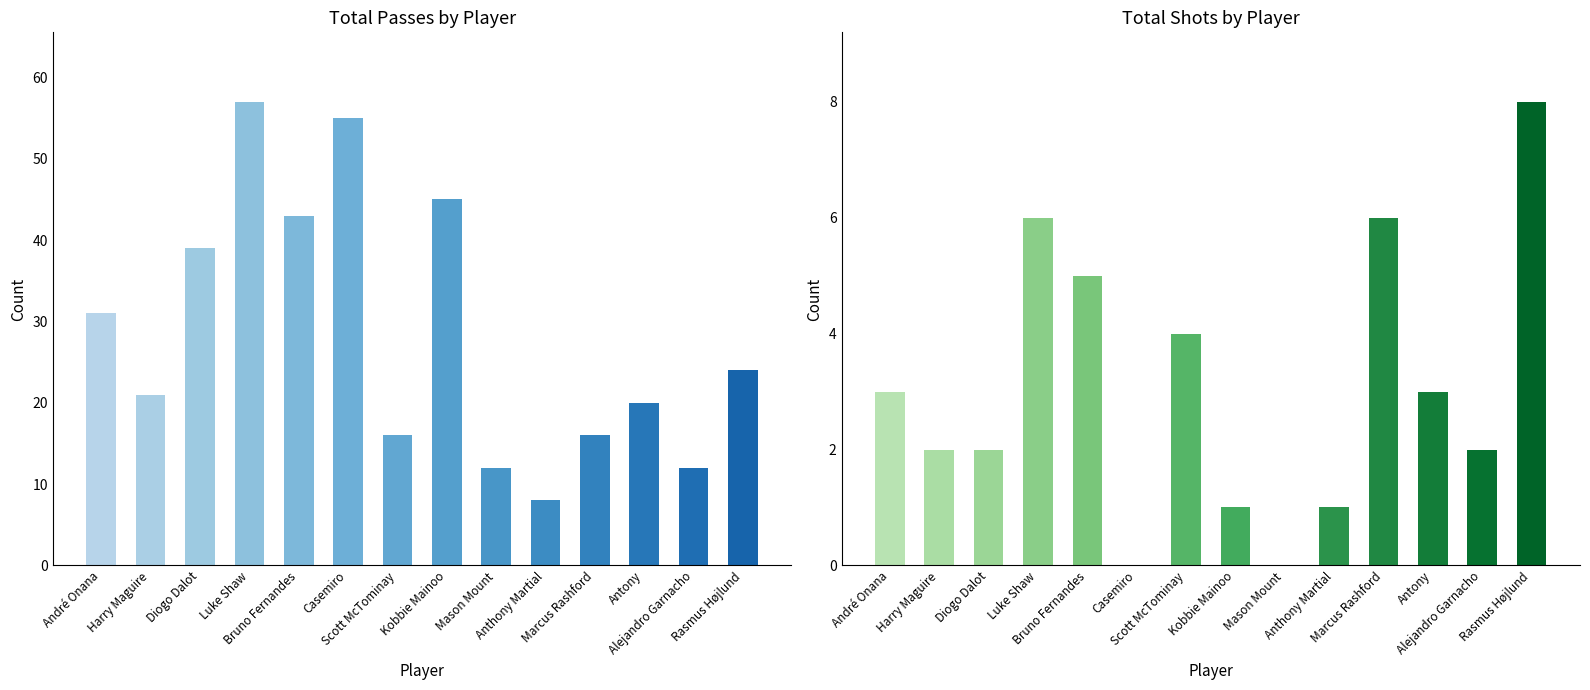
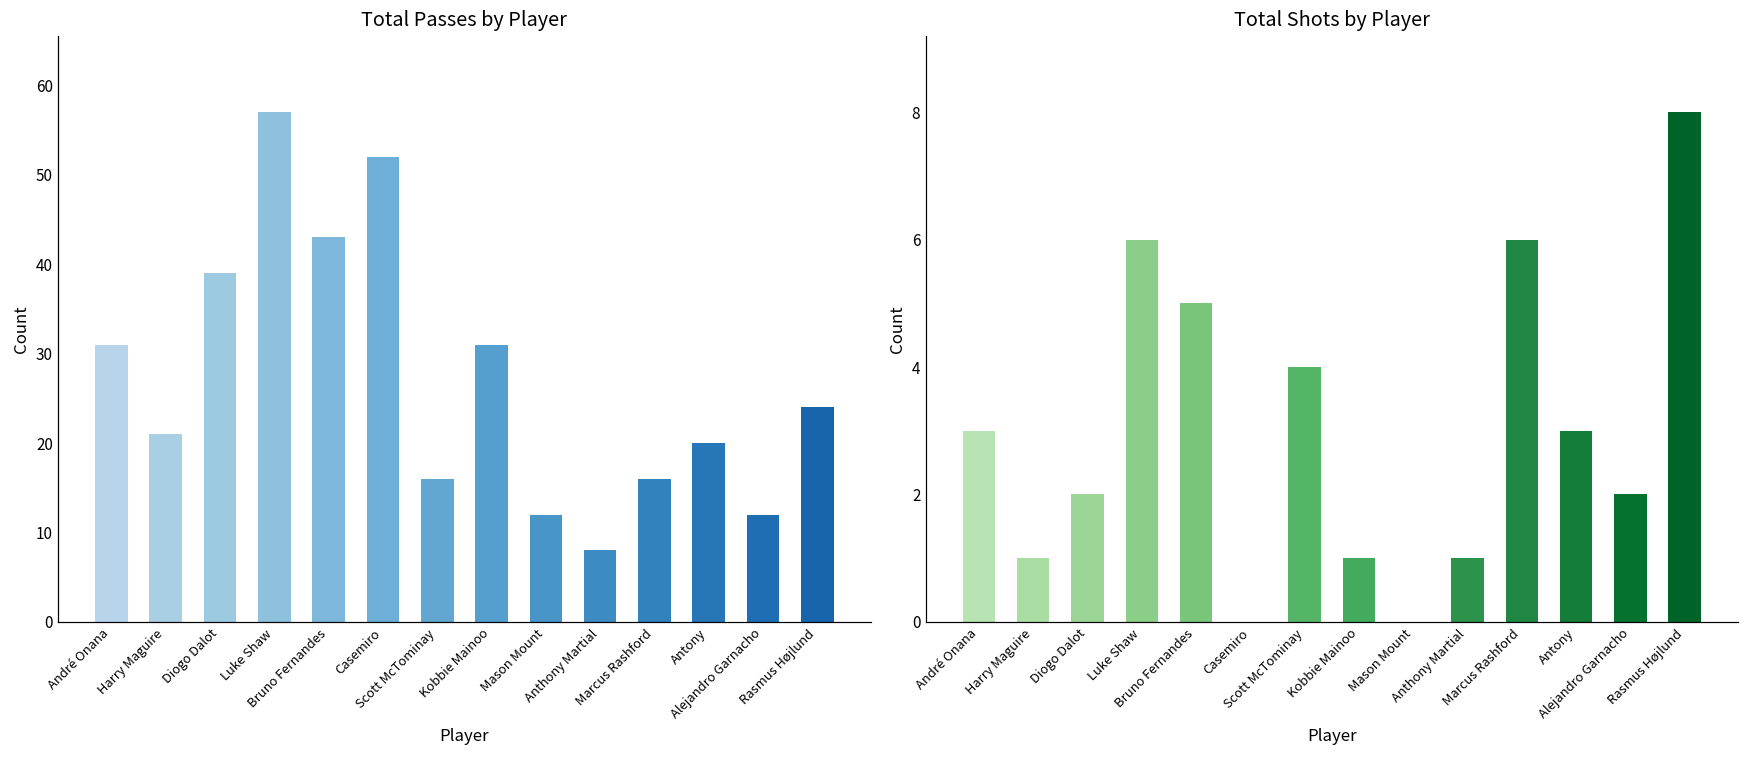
  {
    "Total Passes by Player": {
      "André Onana": 31,
      "Harry Maguire": 21,
      "Diogo Dalot": 39,
      "Luke Shaw": 57,
      "Bruno Fernandes": 43,
-     "Casemiro": 55,
+     "Casemiro": 52,
      "Scott McTominay": 16,
-     "Kobbie Mainoo": 45,
+     "Kobbie Mainoo": 31,
      "Mason Mount": 12,
      "Anthony Martial": 8,
      "Marcus Rashford": 16,
      "Antony": 20,
      "Alejandro Garnacho": 12,
      "Rasmus Højlund": 24
    },
    "Total Shots by Player": {
      "André Onana": 3,
-     "Harry Maguire": 2,
+     "Harry Maguire": 1,
      "Diogo Dalot": 2,
      "Luke Shaw": 6,
      "Bruno Fernandes": 5,
      "Casemiro": 0,
      "Scott McTominay": 4,
      "Kobbie Mainoo": 1,
      "Mason Mount": 0,
      "Anthony Martial": 1,
      "Marcus Rashford": 6,
      "Antony": 3,
      "Alejandro Garnacho": 2,
      "Rasmus Højlund": 8
    }
  }
